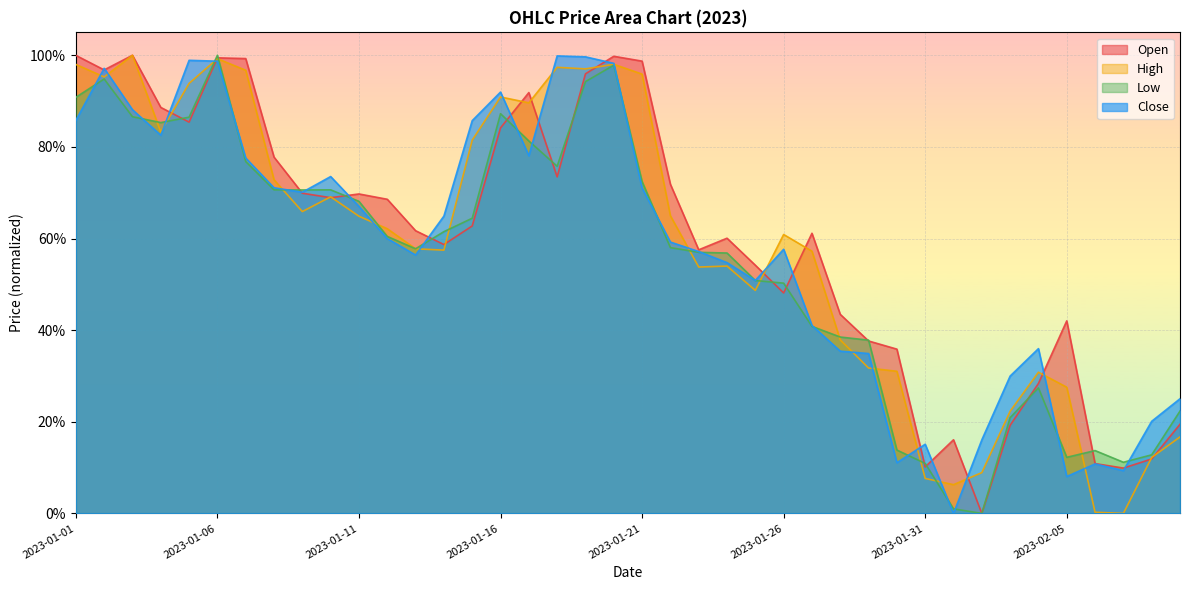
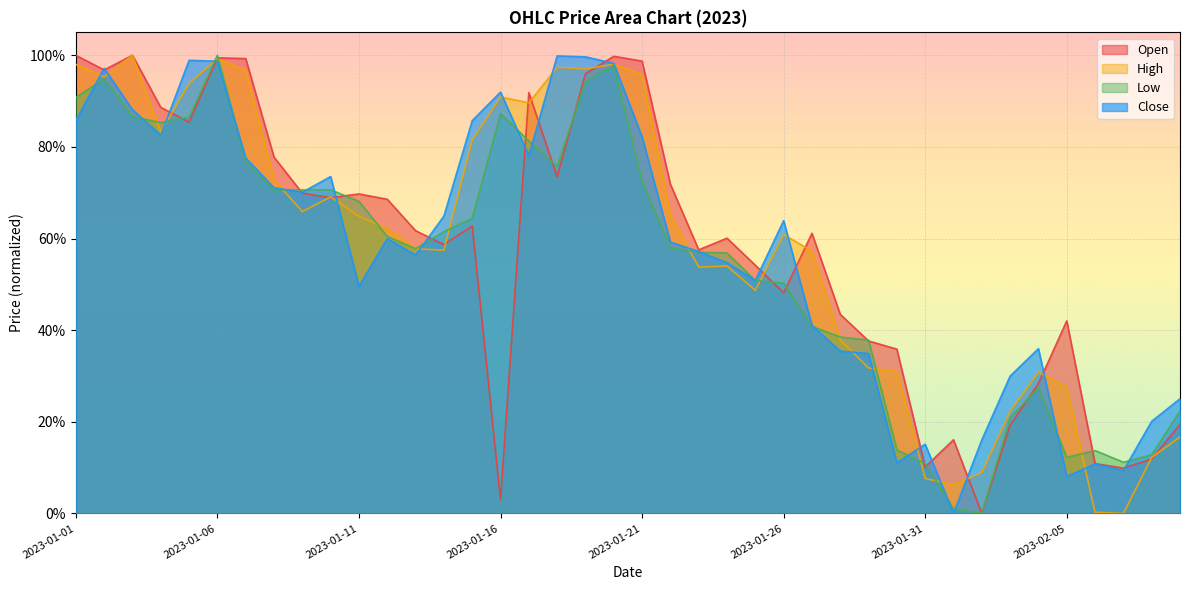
  {
    "Open": {
      "2023-01-01": "100%",
      "2023-01-11": "70%",
-     "2023-01-16": "84%",
+     "2023-01-16": "3%",
      "2023-01-21": "99%",
      "2023-01-26": "48%",
      "2023-01-31": "10%",
      "2023-02-05": "42%"
    },
    "High": {
      "2023-01-01": "98%",
      "2023-01-11": "65%",
      "2023-01-16": "91%",
      "2023-01-21": "96%",
      "2023-01-26": "61%",
      "2023-01-31": "8%",
      "2023-02-05": "28%"
    },
    "Low": {
      "2023-01-01": "91%",
      "2023-01-11": "68%",
      "2023-01-16": "87%",
      "2023-01-21": "72%",
      "2023-01-26": "50%",
      "2023-01-31": "11%",
      "2023-02-05": "12%"
    },
    "Close": {
      "2023-01-01": "86%",
-     "2023-01-11": "67%",
+     "2023-01-11": "50%",
      "2023-01-16": "92%",
-     "2023-01-21": "71%",
-     "2023-01-26": "58%",
+     "2023-01-21": "82%",
+     "2023-01-26": "64%",
      "2023-01-31": "15%",
      "2023-02-05": "8%"
    }
  }
